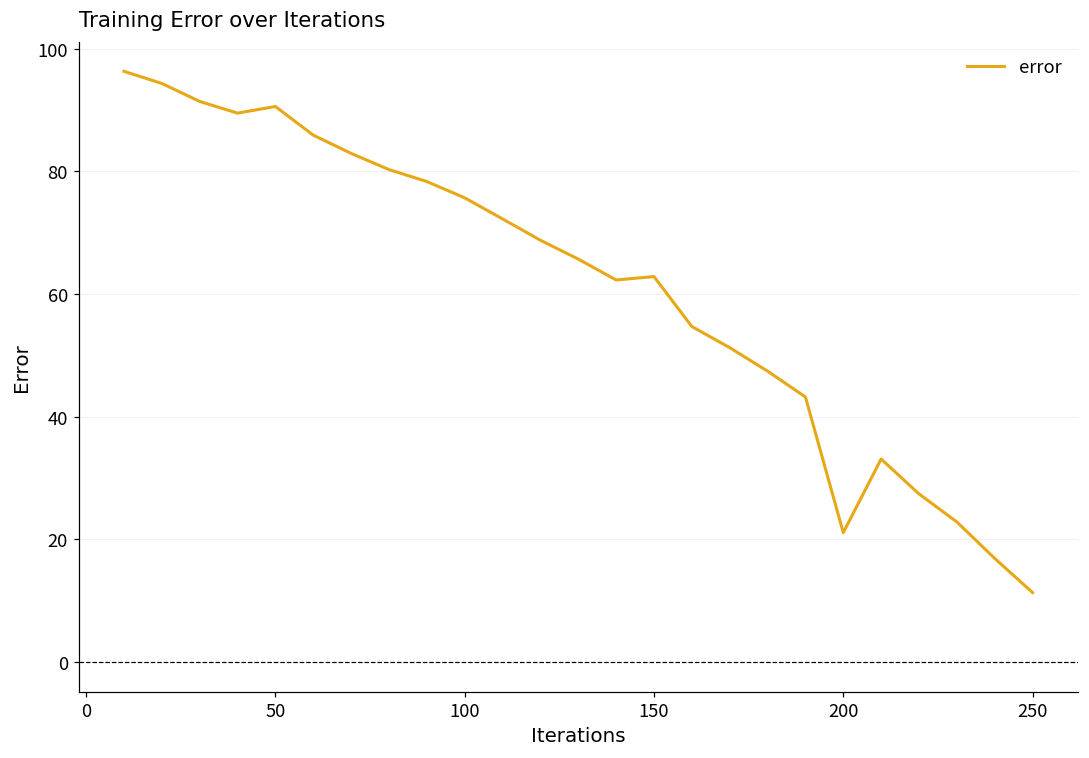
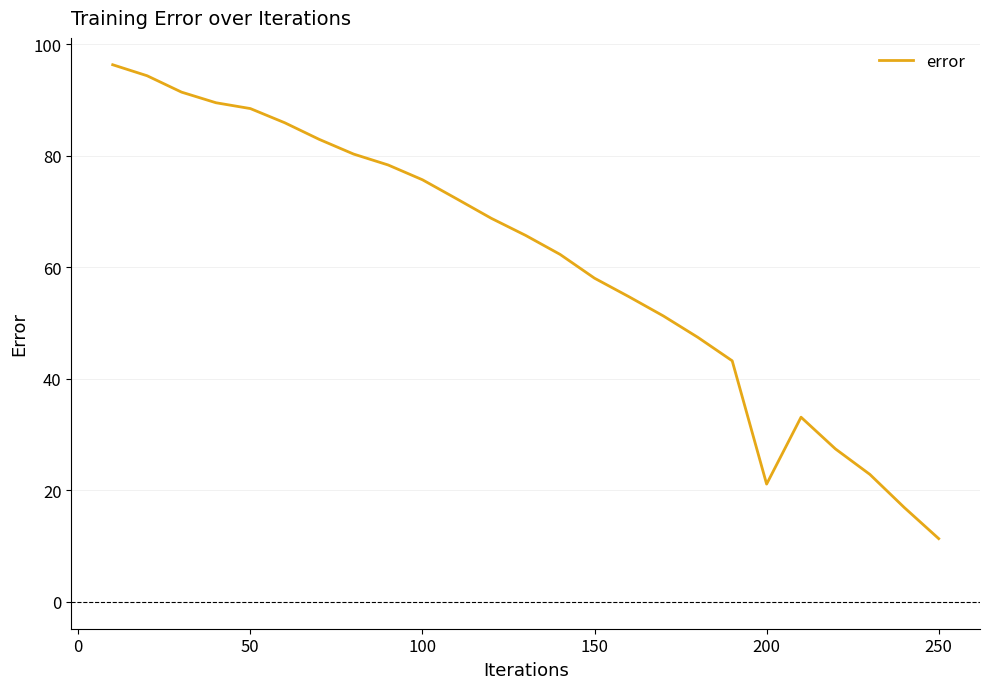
  {
-   "50": 91,
+   "50": 88,
    "100": 76,
-   "150": 63,
+   "150": 58,
    "200": 21,
    "250": 11
  }
